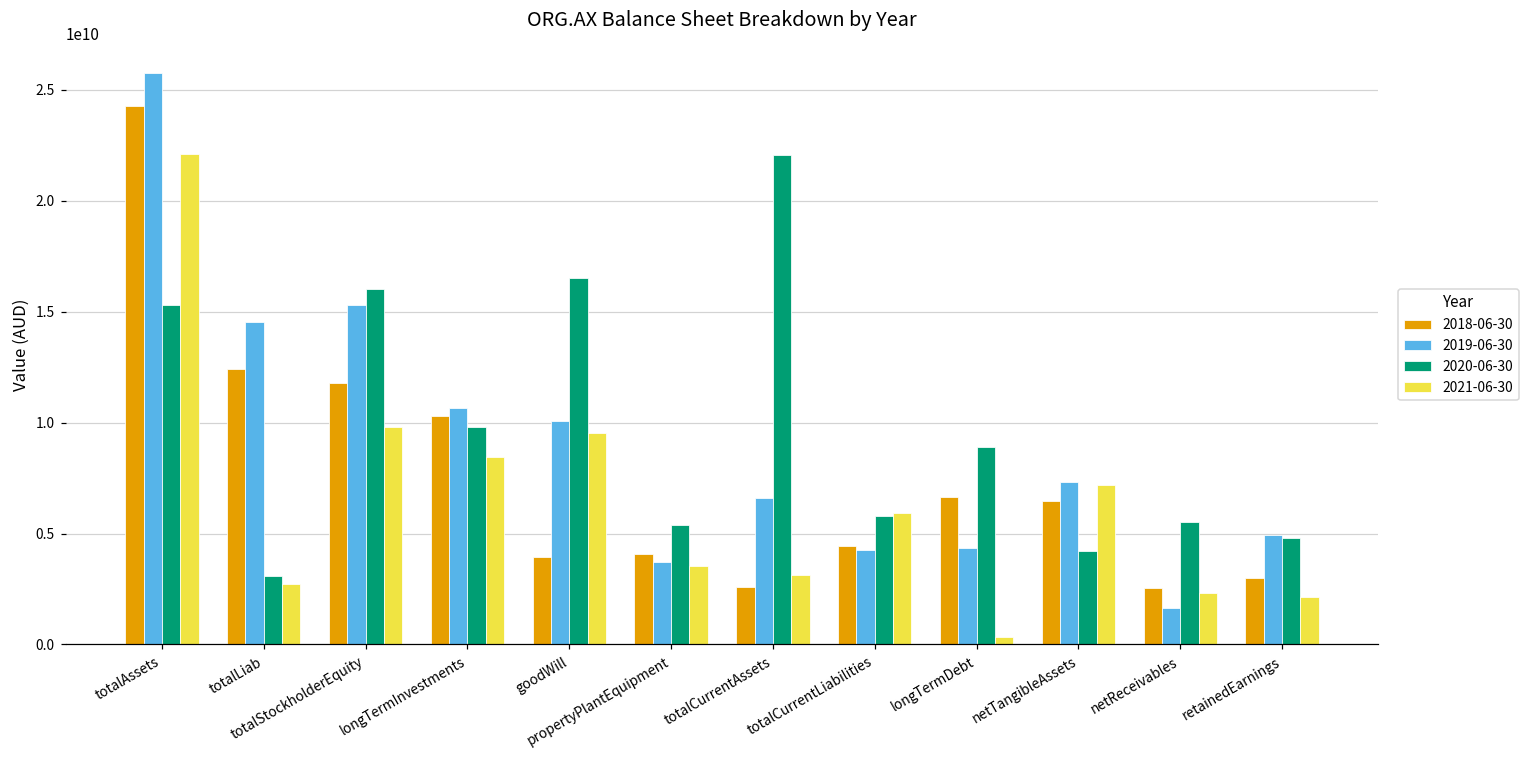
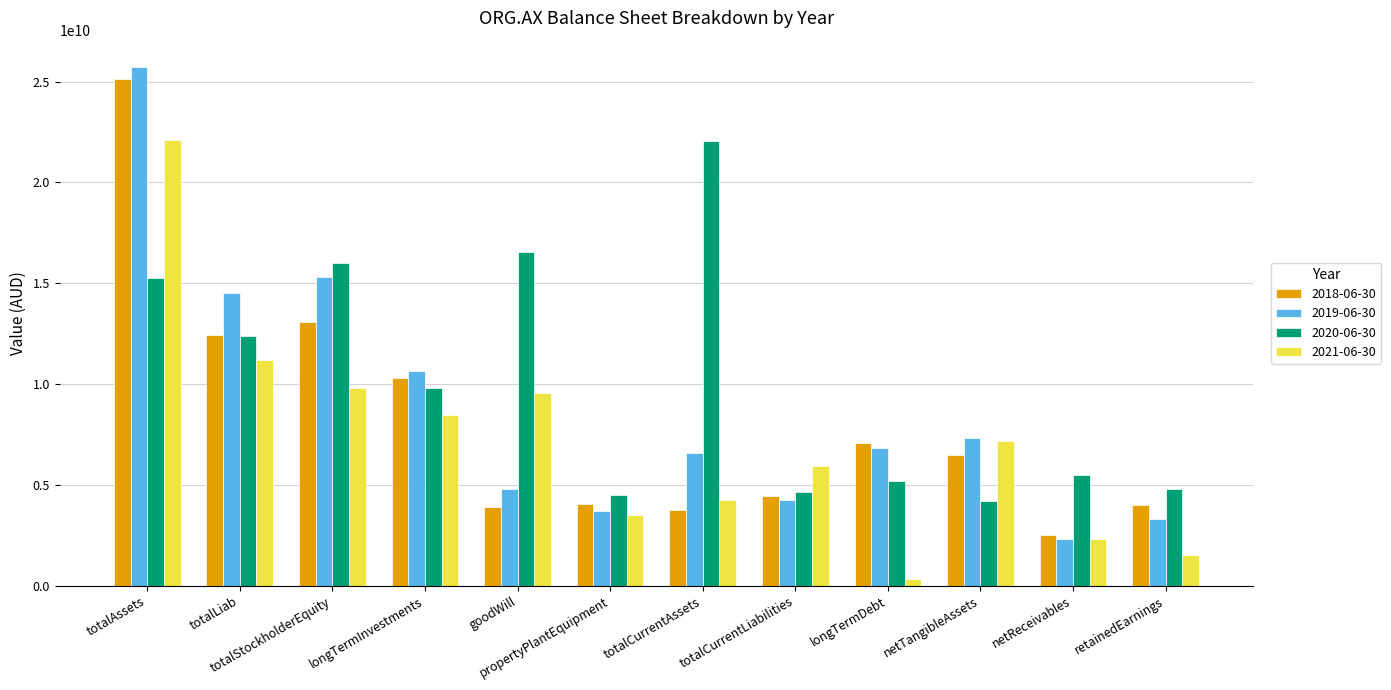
  {
    "2018-06-30": {
-     "totalAssets": 24300000000,
+     "totalAssets": 25100000000,
      "totalLiab": 12400000000,
-     "totalStockholderEquity": 11800000000,
+     "totalStockholderEquity": 13100000000,
      "longTermInvestments": 10300000000,
      "goodWill": 3900000000,
      "propertyPlantEquipment": 4100000000,
-     "totalCurrentAssets": 2600000000,
+     "totalCurrentAssets": 3800000000,
      "totalCurrentLiabilities": 4400000000,
-     "longTermDebt": 6700000000,
+     "longTermDebt": 7100000000,
      "netTangibleAssets": 6500000000,
      "netReceivables": 2500000000,
-     "retainedEarnings": 3000000000
+     "retainedEarnings": 4000000000
    },
    "2019-06-30": {
      "totalAssets": 25700000000,
      "totalLiab": 14500000000,
      "totalStockholderEquity": 15300000000,
      "longTermInvestments": 10600000000,
-     "goodWill": 10100000000,
+     "goodWill": 4800000000,
      "propertyPlantEquipment": 3700000000,
      "totalCurrentAssets": 6600000000,
      "totalCurrentLiabilities": 4300000000,
-     "longTermDebt": 4300000000,
+     "longTermDebt": 6900000000,
      "netTangibleAssets": 7300000000,
-     "netReceivables": 1700000000,
-     "retainedEarnings": 4900000000
+     "netReceivables": 2300000000,
+     "retainedEarnings": 3300000000
    },
    "2020-06-30": {
      "totalAssets": 15300000000,
-     "totalLiab": 3100000000,
+     "totalLiab": 12400000000,
      "totalStockholderEquity": 16000000000,
      "longTermInvestments": 9800000000,
      "goodWill": 16500000000,
-     "propertyPlantEquipment": 5400000000,
+     "propertyPlantEquipment": 4500000000,
      "totalCurrentAssets": 22100000000,
-     "totalCurrentLiabilities": 5800000000,
-     "longTermDebt": 8900000000,
+     "totalCurrentLiabilities": 4600000000,
+     "longTermDebt": 5200000000,
      "netTangibleAssets": 4200000000,
      "netReceivables": 5500000000,
      "retainedEarnings": 4800000000
    },
    "2021-06-30": {
      "totalAssets": 22100000000,
-     "totalLiab": 2700000000,
+     "totalLiab": 11200000000,
      "totalStockholderEquity": 9800000000,
      "longTermInvestments": 8500000000,
      "goodWill": 9500000000,
      "propertyPlantEquipment": 3500000000,
-     "totalCurrentAssets": 3200000000,
+     "totalCurrentAssets": 4300000000,
      "totalCurrentLiabilities": 5900000000,
      "longTermDebt": 300000000,
      "netTangibleAssets": 7200000000,
      "netReceivables": 2300000000,
-     "retainedEarnings": 2100000000
+     "retainedEarnings": 1500000000
    }
  }
